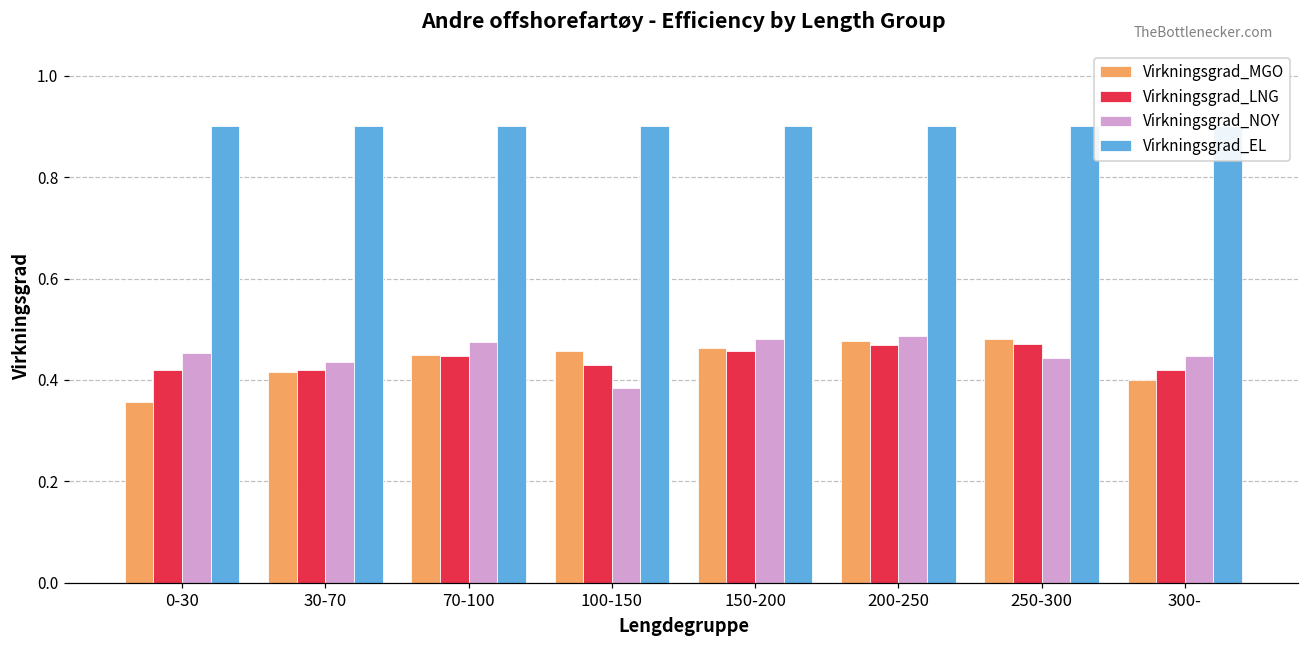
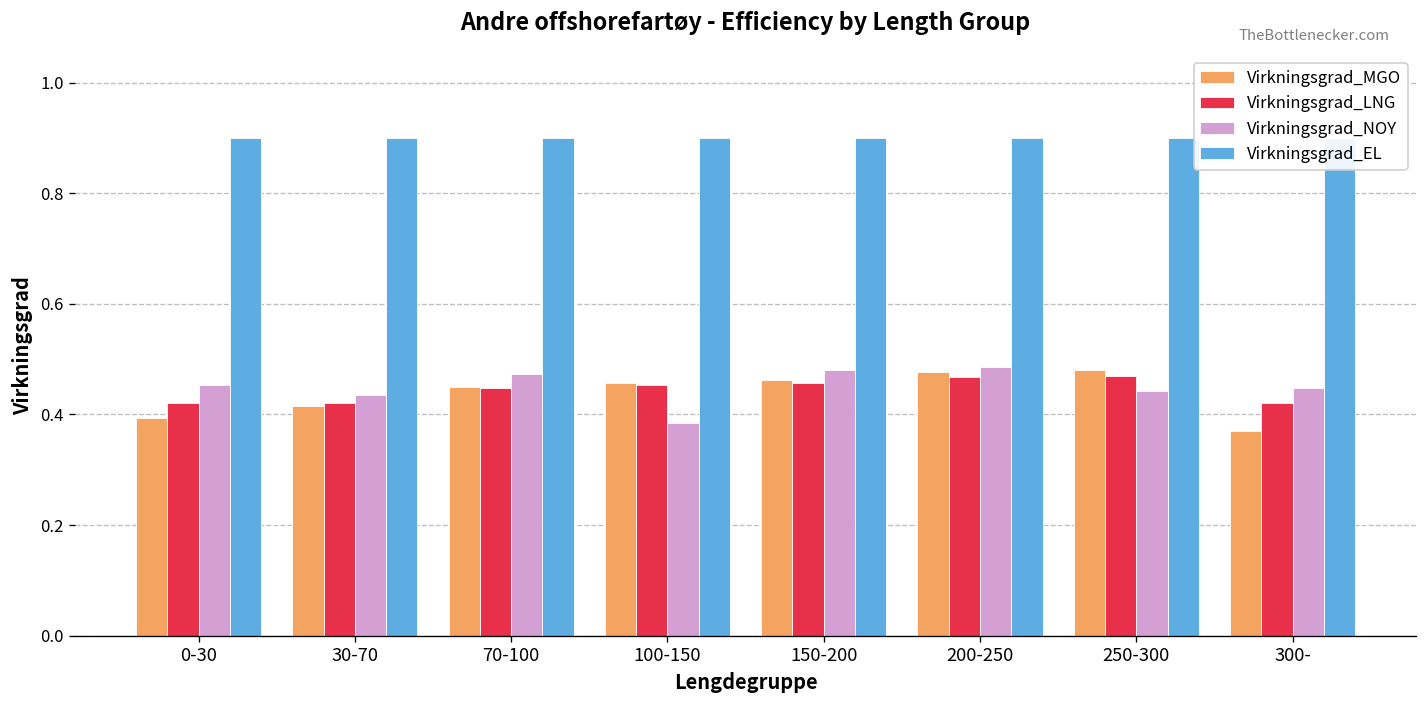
  {
    "Virkningsgrad_MGO": {
-     "0-30": 0.36,
+     "0-30": 0.39,
      "30-70": 0.41,
      "70-100": 0.45,
      "100-150": 0.46,
      "150-200": 0.46,
      "200-250": 0.48,
      "250-300": 0.48,
-     "300-": 0.40
+     "300-": 0.37
    },
    "Virkningsgrad_LNG": {
      "0-30": 0.42,
      "30-70": 0.42,
      "70-100": 0.45,
-     "100-150": 0.43,
+     "100-150": 0.45,
      "150-200": 0.46,
      "200-250": 0.47,
      "250-300": 0.47,
      "300-": 0.42
    },
    "Virkningsgrad_NOY": {
      "0-30": 0.45,
      "30-70": 0.44,
      "70-100": 0.47,
      "100-150": 0.38,
      "150-200": 0.48,
      "200-250": 0.49,
      "250-300": 0.44,
      "300-": 0.45
    },
    "Virkningsgrad_EL": {
      "0-30": 0.90,
      "30-70": 0.90,
      "70-100": 0.90,
      "100-150": 0.90,
      "150-200": 0.90,
      "200-250": 0.90,
      "250-300": 0.90
    }
  }
